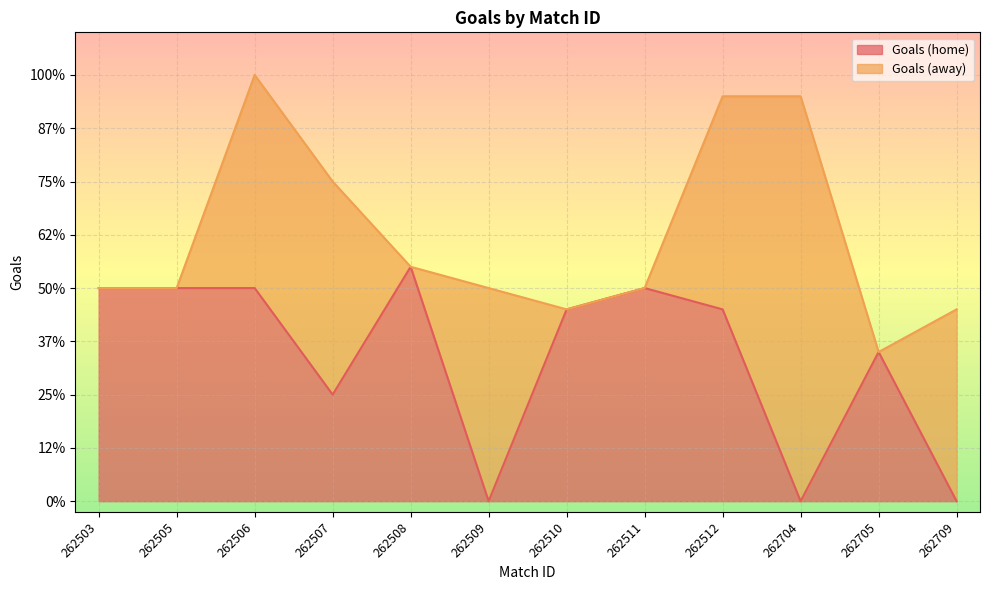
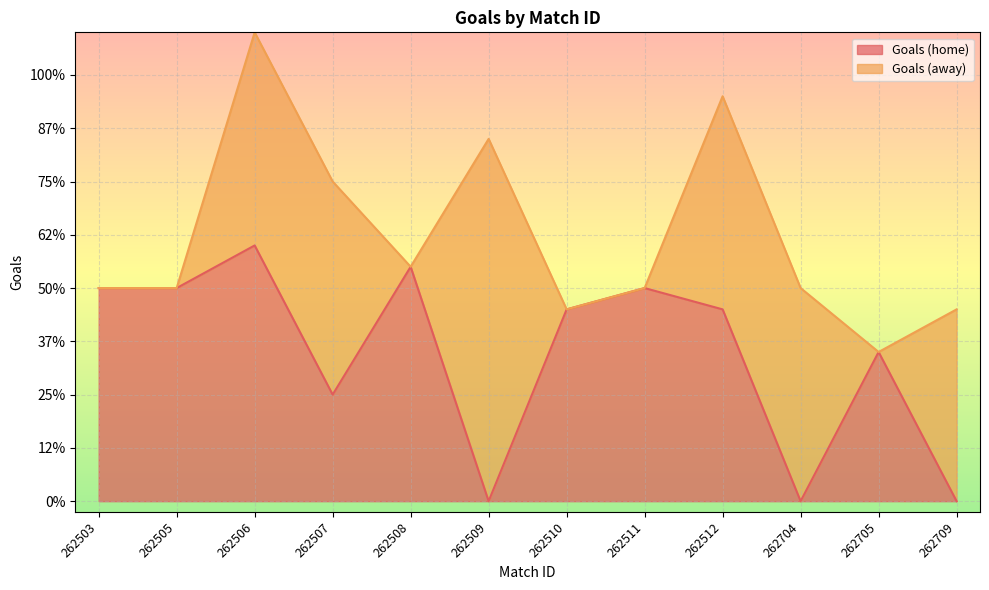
  {
    "Goals (home)": {
-     "262506": "50%",
+     "262506": "60%",
      "262507": "25%",
      "262509": "0%",
      "262512": "45%",
      "262704": "0%",
      "262709": "0%"
    },
    "Goals (away)": {
      "262506": "50%",
      "262507": "50%",
-     "262509": "50%",
+     "262509": "85%",
      "262512": "50%",
-     "262704": "95%",
+     "262704": "50%",
      "262709": "45%"
    }
  }
